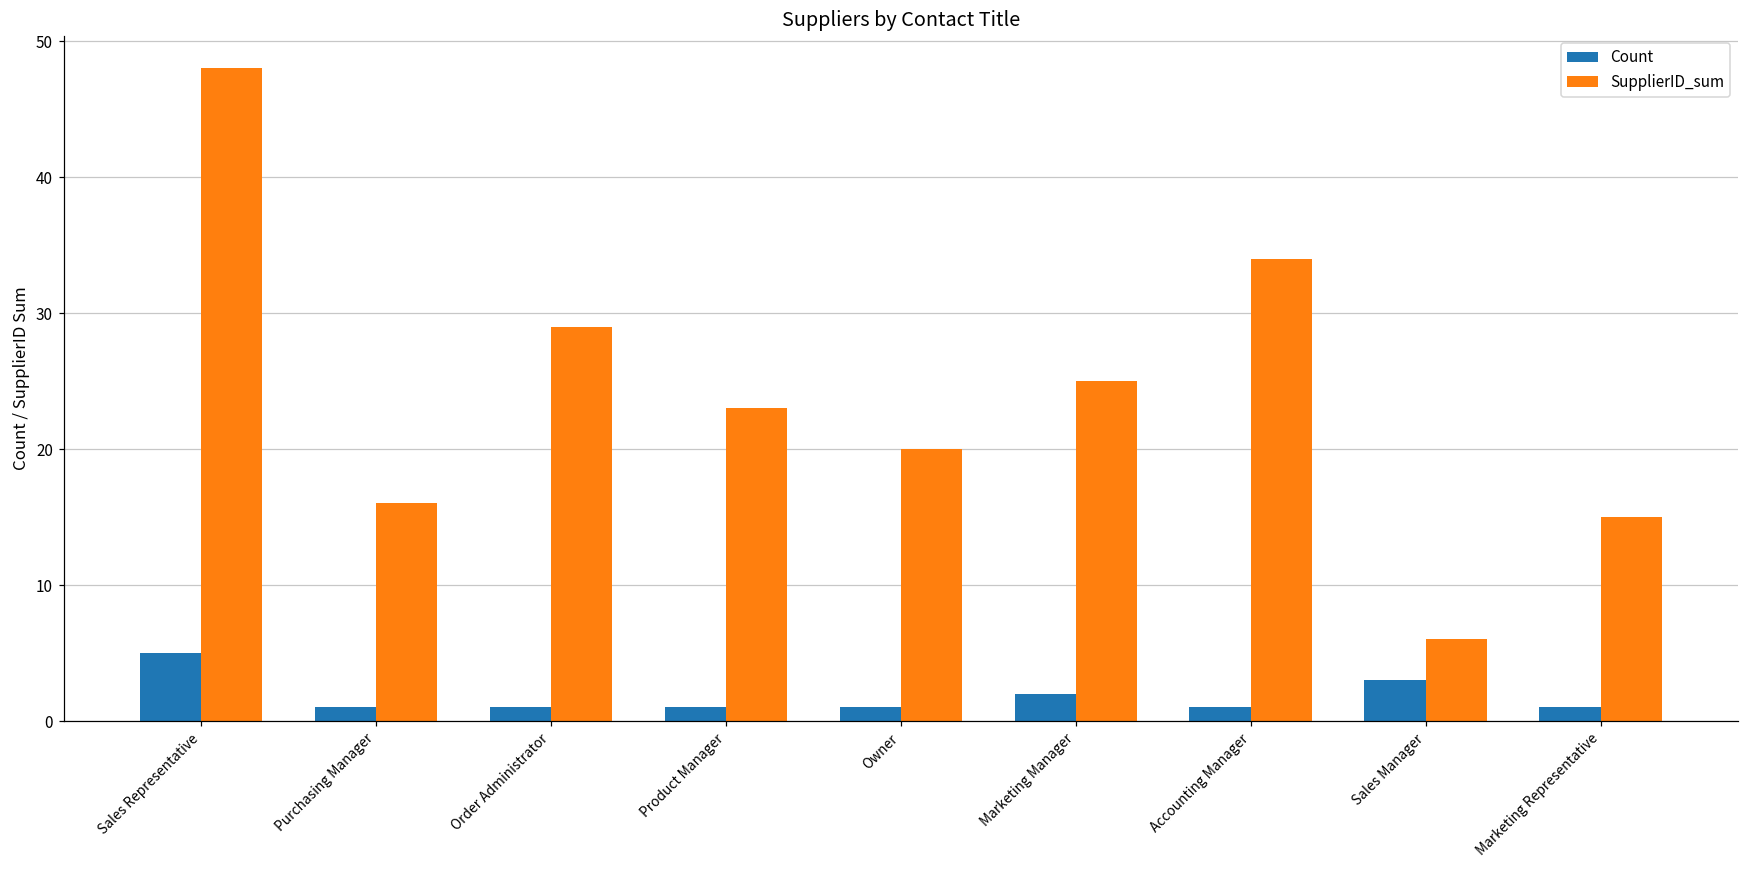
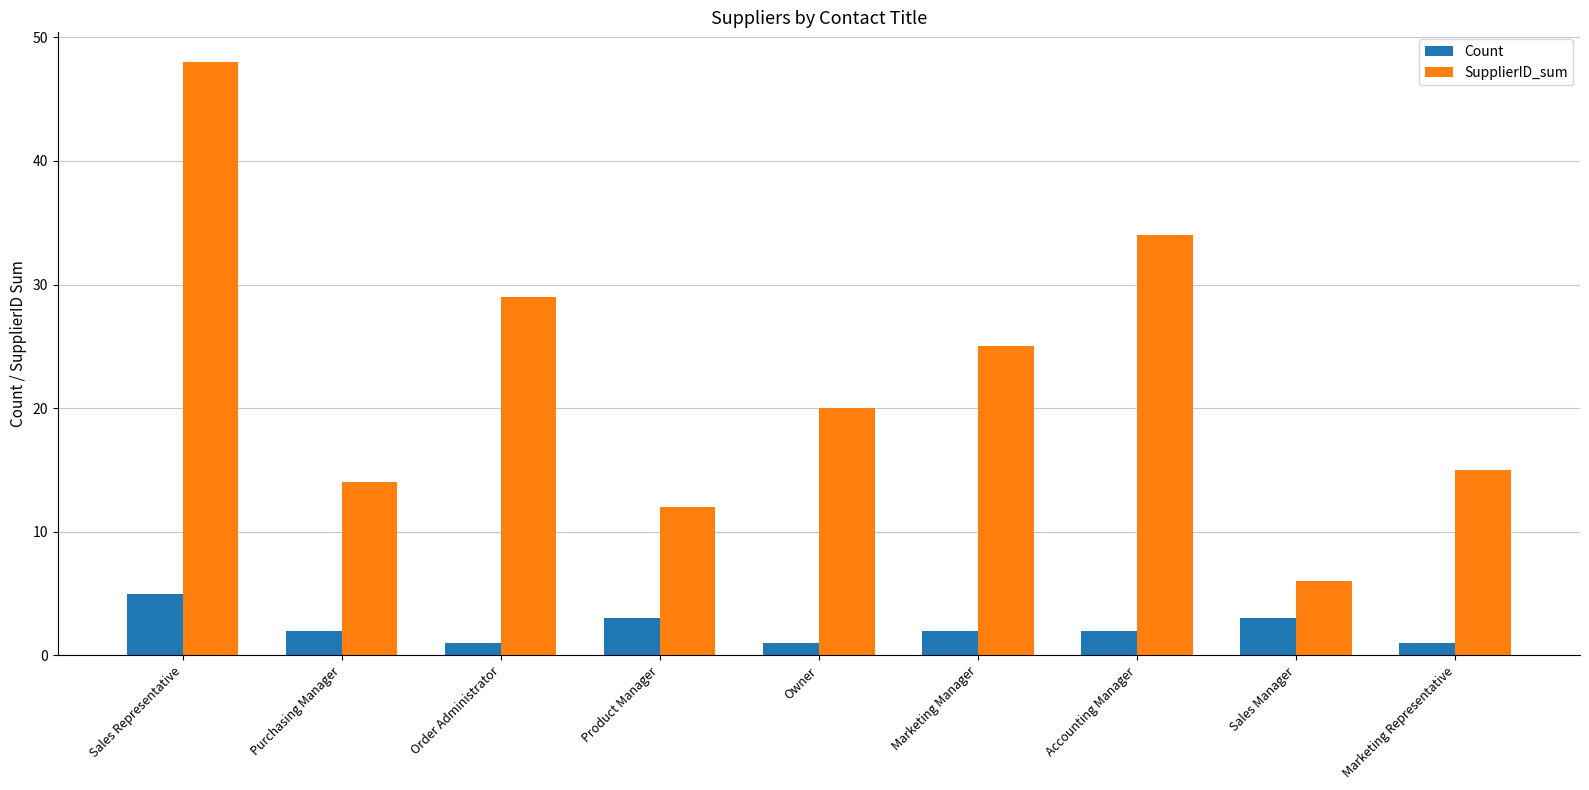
  {
    "Count": {
      "Sales Representative": 5,
-     "Purchasing Manager": 1,
+     "Purchasing Manager": 2,
      "Order Administrator": 1,
-     "Product Manager": 1,
+     "Product Manager": 3,
      "Owner": 1,
      "Marketing Manager": 2,
-     "Accounting Manager": 1,
+     "Accounting Manager": 2,
      "Sales Manager": 3,
      "Marketing Representative": 1
    },
    "SupplierID_sum": {
      "Sales Representative": 48,
-     "Purchasing Manager": 16,
+     "Purchasing Manager": 14,
      "Order Administrator": 29,
-     "Product Manager": 23,
+     "Product Manager": 12,
      "Owner": 20,
      "Marketing Manager": 25,
      "Accounting Manager": 34,
      "Sales Manager": 6,
      "Marketing Representative": 15
    }
  }
